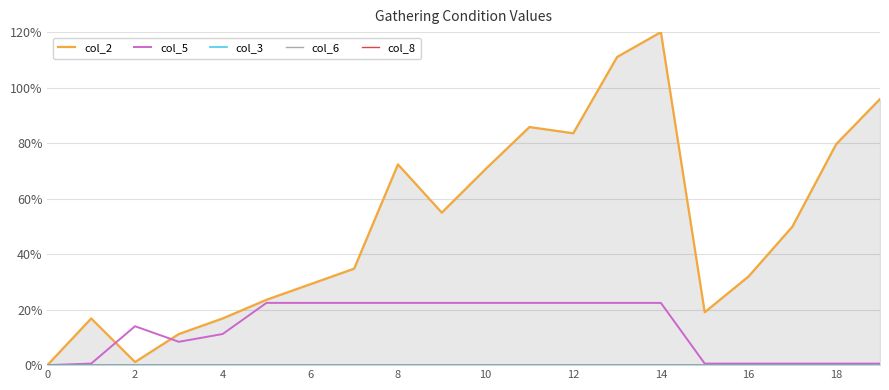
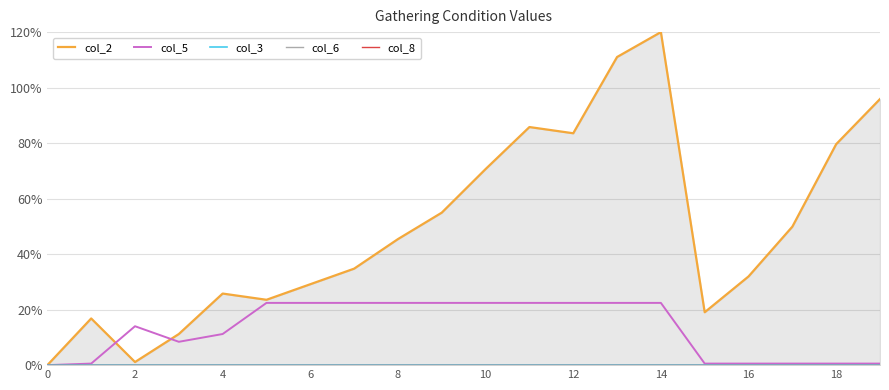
  {
    "col_2": {
      "2": "1%",
-     "4": "17%",
+     "4": "26%",
      "6": "29%",
-     "8": "72%",
+     "8": "45%",
      "10": "71%",
      "12": "84%",
      "14": "120%",
      "16": "32%",
      "18": "80%"
    },
    "col_5": {
      "2": "14%",
      "4": "11%",
      "6": "22%",
      "8": "22%",
      "10": "22%",
      "12": "22%",
      "14": "22%"
    },
    "col_8": {
      "2": "0%",
      "4": "0%",
      "6": "0%",
      "8": "0%",
      "10": "0%",
      "12": "0%",
      "14": "0%"
    }
  }
